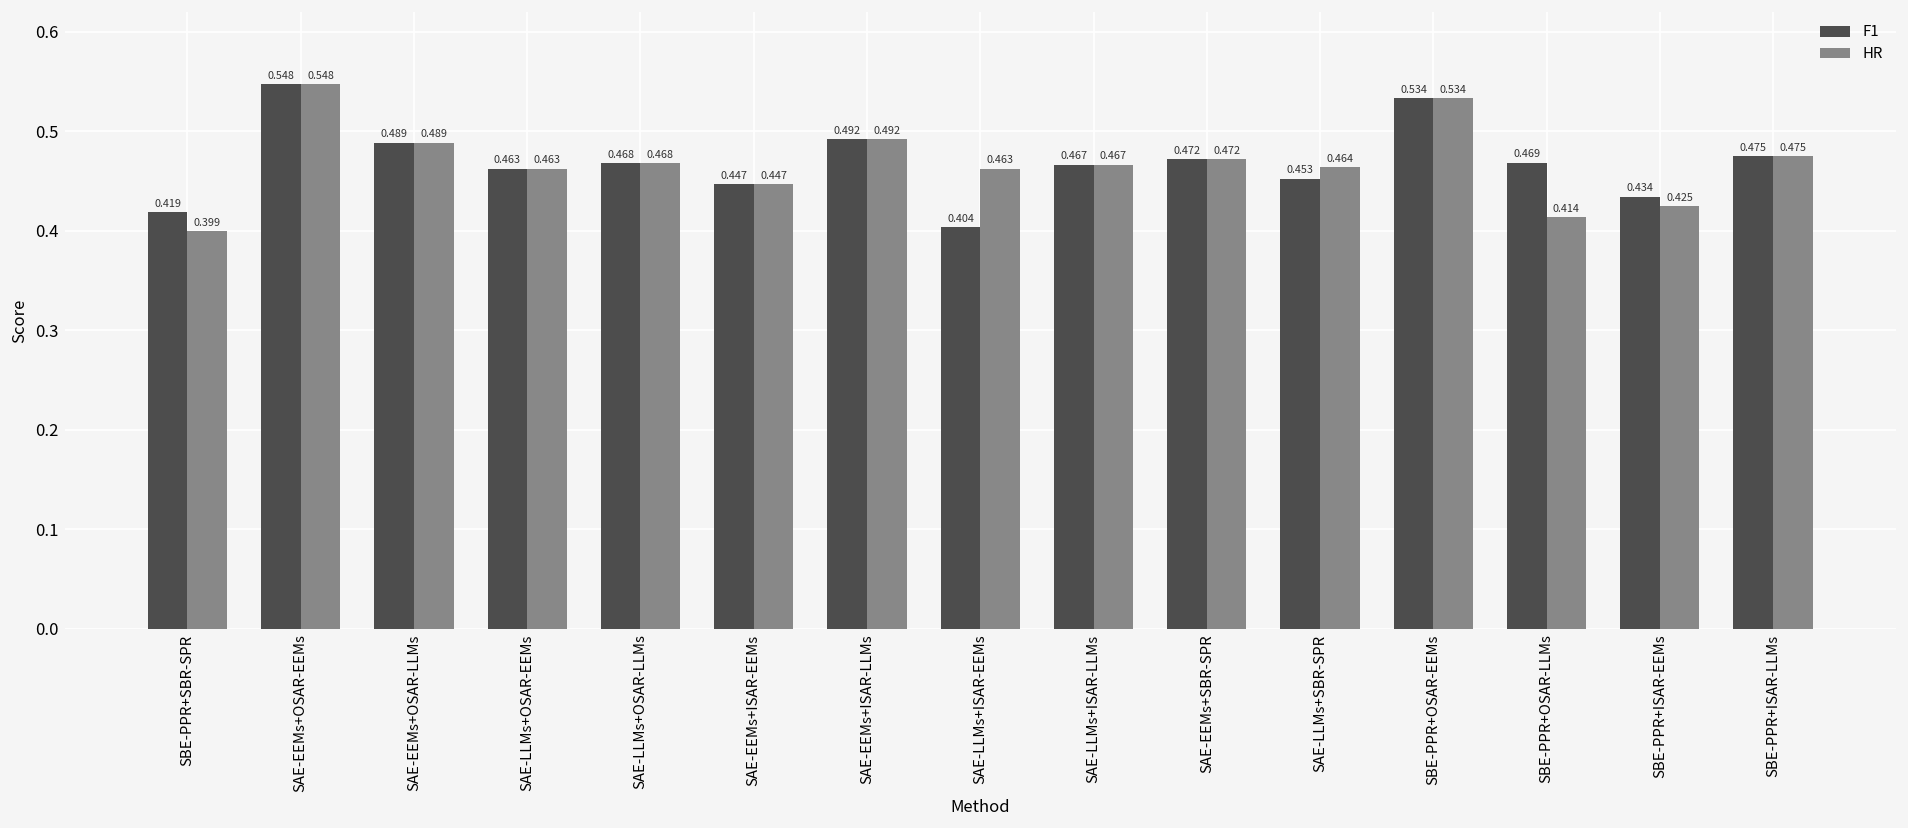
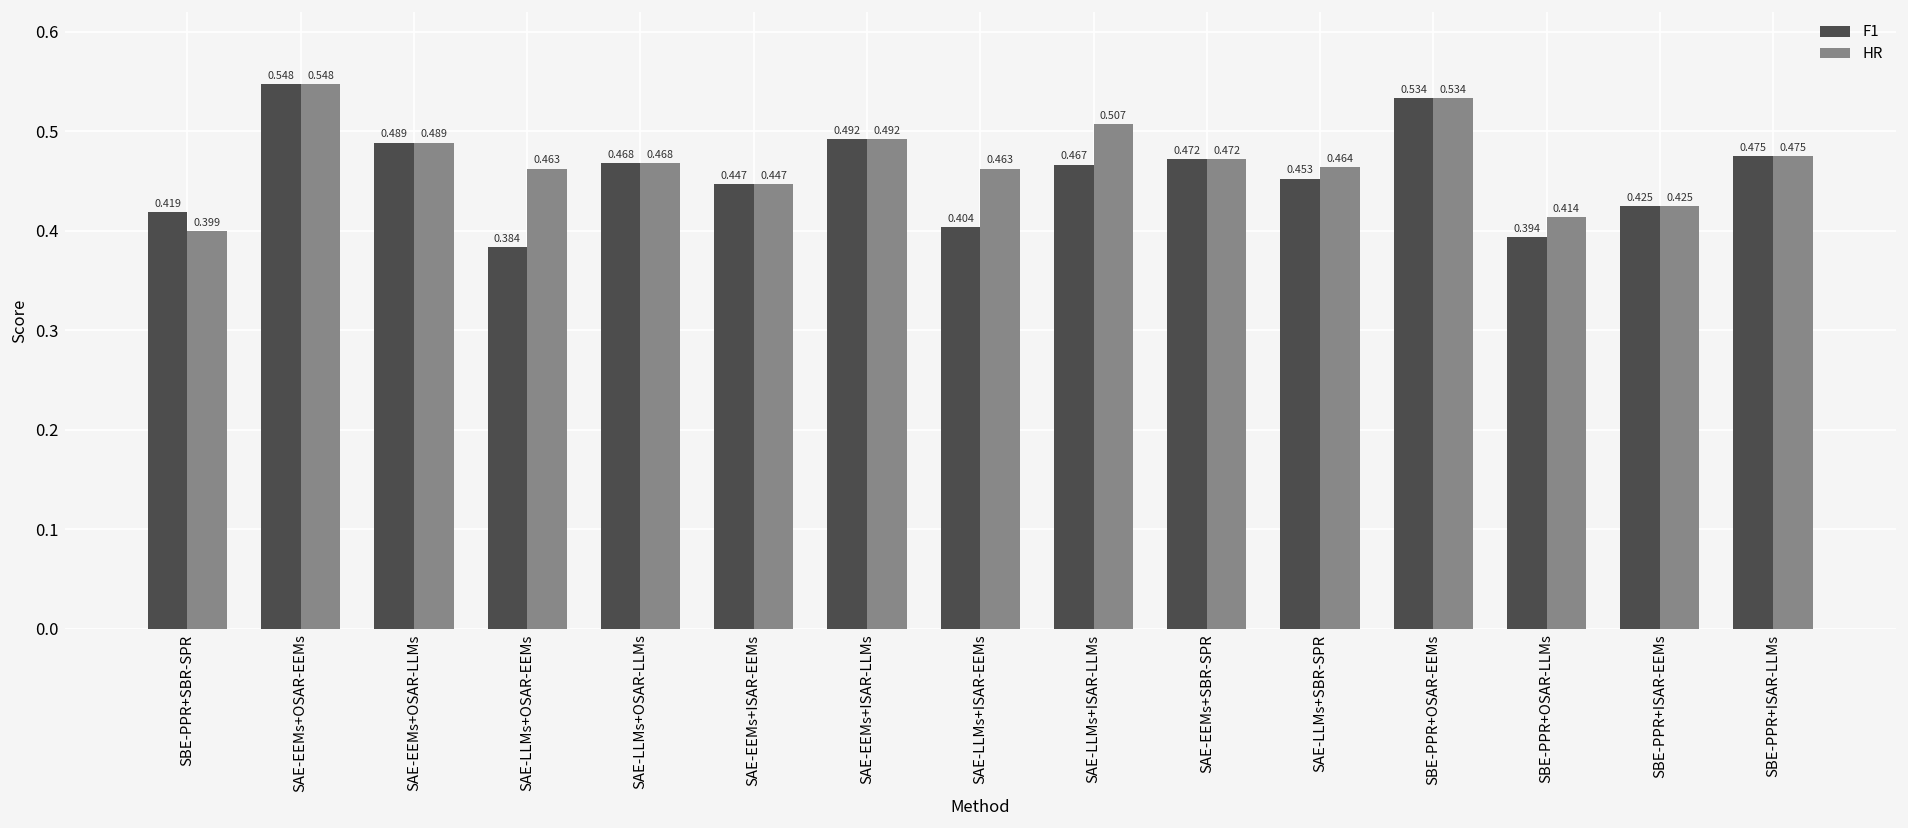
  {
    "F1": {
      "SBE-PPR+SBR-SPR": 0.419,
      "SAE-EEMs+OSAR-EEMs": 0.548,
      "SAE-EEMs+OSAR-LLMs": 0.489,
-     "SAE-LLMs+OSAR-EEMs": 0.463,
+     "SAE-LLMs+OSAR-EEMs": 0.384,
      "SAE-LLMs+OSAR-LLMs": 0.468,
      "SAE-EEMs+ISAR-EEMs": 0.447,
      "SAE-EEMs+ISAR-LLMs": 0.492,
      "SAE-LLMs+ISAR-EEMs": 0.404,
      "SAE-LLMs+ISAR-LLMs": 0.467,
      "SAE-EEMs+SBR-SPR": 0.472,
      "SAE-LLMs+SBR-SPR": 0.453,
      "SBE-PPR+OSAR-EEMs": 0.534,
-     "SBE-PPR+OSAR-LLMs": 0.469,
-     "SBE-PPR+ISAR-EEMs": 0.434,
+     "SBE-PPR+OSAR-LLMs": 0.394,
+     "SBE-PPR+ISAR-EEMs": 0.425,
      "SBE-PPR+ISAR-LLMs": 0.475
    },
    "HR": {
      "SBE-PPR+SBR-SPR": 0.399,
      "SAE-EEMs+OSAR-EEMs": 0.548,
      "SAE-EEMs+OSAR-LLMs": 0.489,
      "SAE-LLMs+OSAR-EEMs": 0.463,
      "SAE-LLMs+OSAR-LLMs": 0.468,
      "SAE-EEMs+ISAR-EEMs": 0.447,
      "SAE-EEMs+ISAR-LLMs": 0.492,
      "SAE-LLMs+ISAR-EEMs": 0.463,
-     "SAE-LLMs+ISAR-LLMs": 0.467,
+     "SAE-LLMs+ISAR-LLMs": 0.507,
      "SAE-EEMs+SBR-SPR": 0.472,
      "SAE-LLMs+SBR-SPR": 0.464,
      "SBE-PPR+OSAR-EEMs": 0.534,
      "SBE-PPR+OSAR-LLMs": 0.414,
      "SBE-PPR+ISAR-EEMs": 0.425,
      "SBE-PPR+ISAR-LLMs": 0.475
    }
  }
